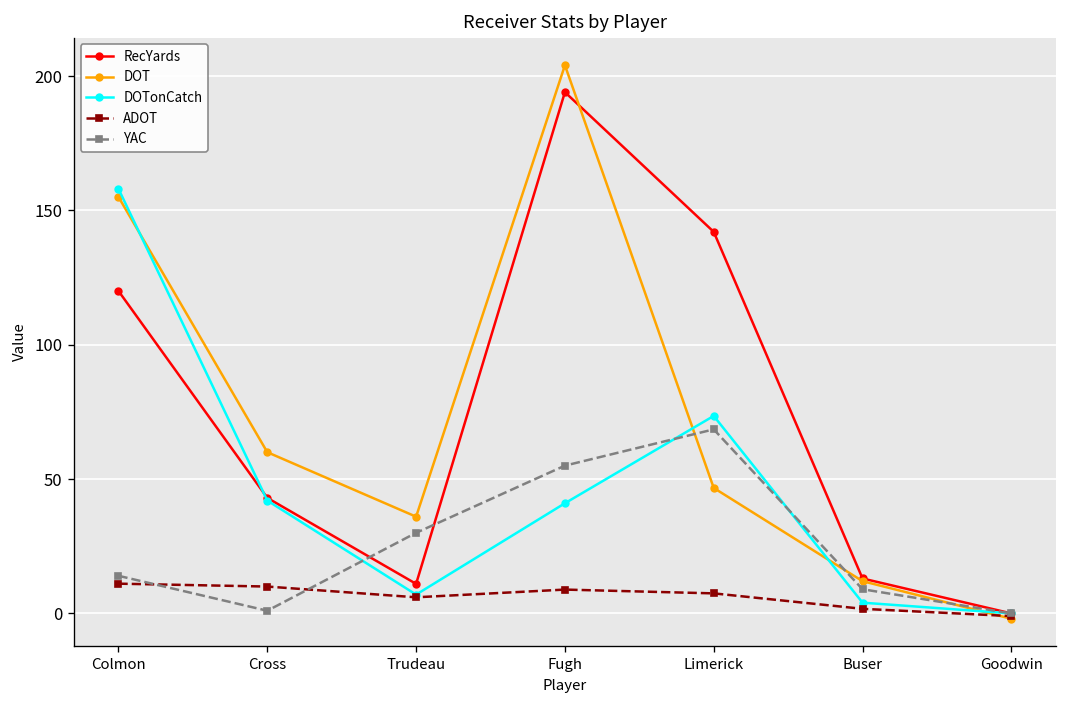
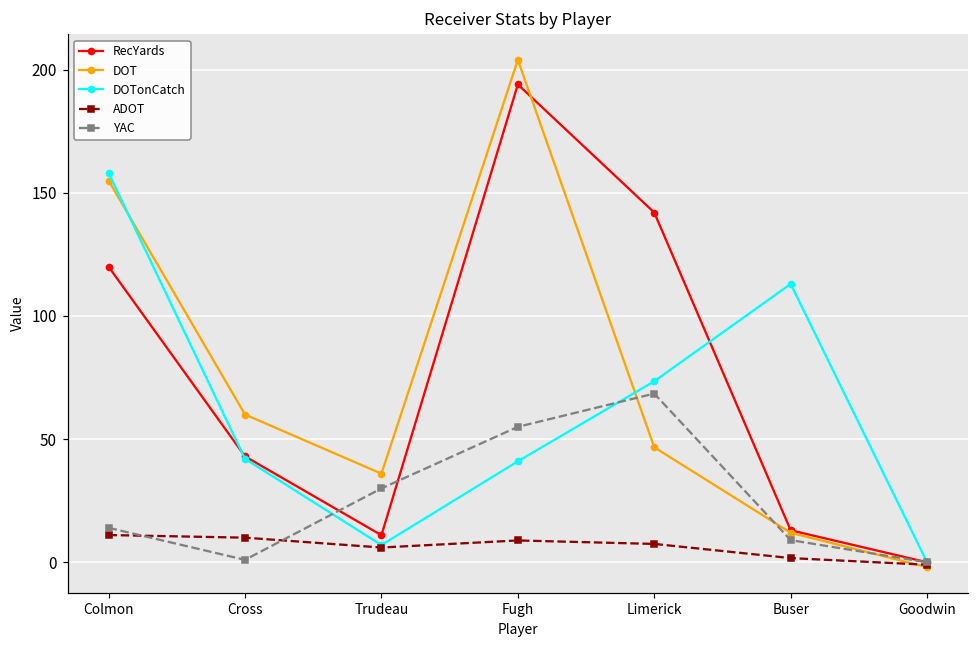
  {
    "RecYards": {
      "Colmon": 120,
      "Trudeau": 11,
      "Fugh": 194,
      "Limerick": 142
    },
    "DOT": {
      "Colmon": 155,
      "Cross": 60,
      "Trudeau": 36,
      "Fugh": 204,
      "Limerick": 47
    },
    "DOTonCatch": {
      "Colmon": 158,
      "Fugh": 41,
      "Limerick": 74,
-     "Buser": 4
+     "Buser": 113
    },
    "ADOT": {
      "Colmon": 11,
      "Cross": 10,
      "Fugh": 9,
      "Limerick": 7,
      "Buser": 2
    },
    "YAC": {
      "Colmon": 14,
      "Cross": 1,
      "Trudeau": 30,
      "Fugh": 55,
      "Limerick": 69,
      "Buser": 9
    }
  }
